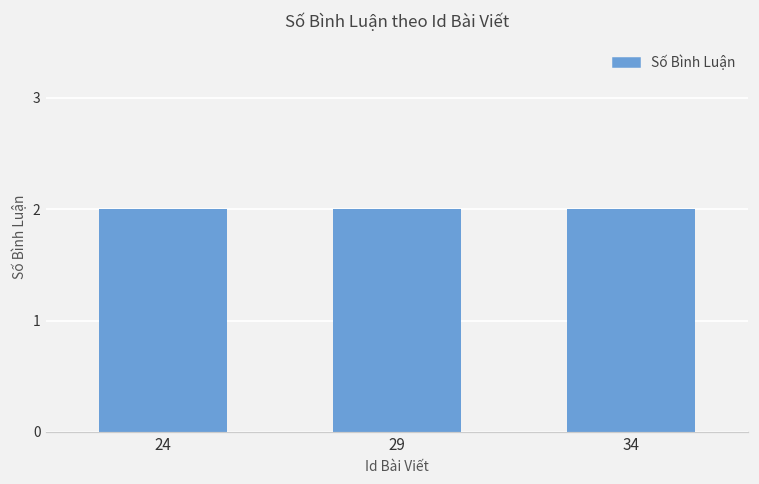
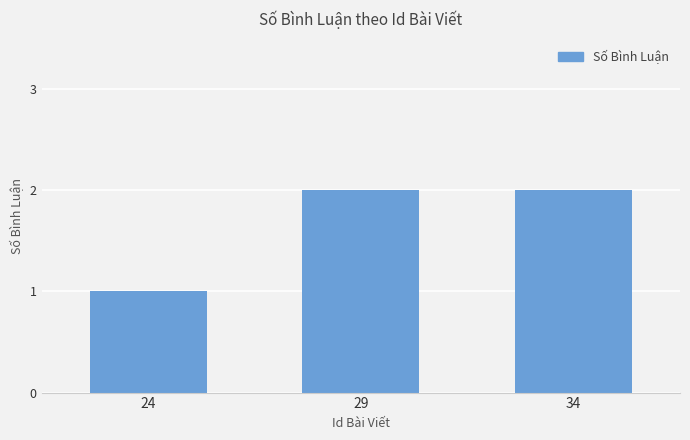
  {
-   "24": 2,
+   "24": 1,
    "29": 2,
    "34": 2
  }
